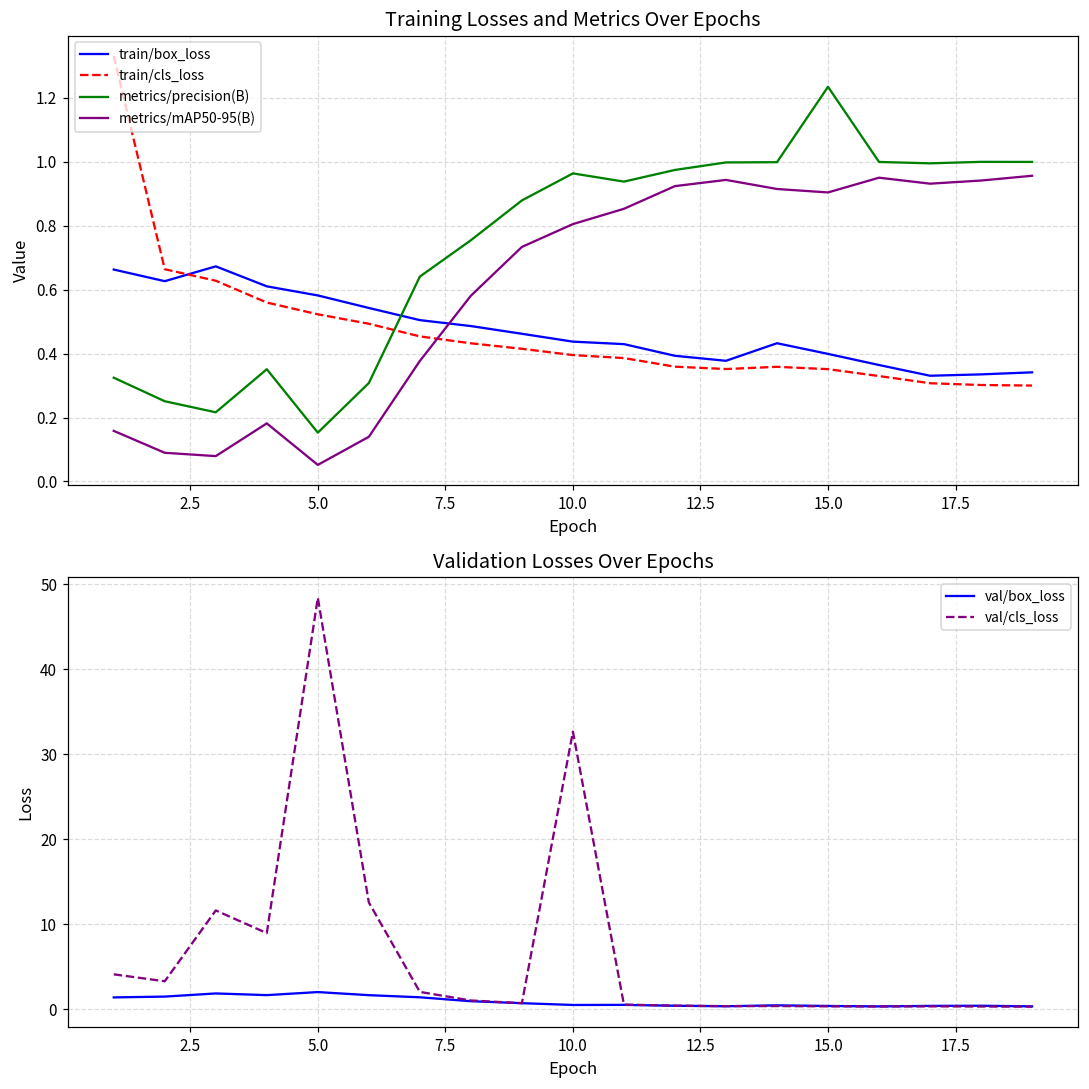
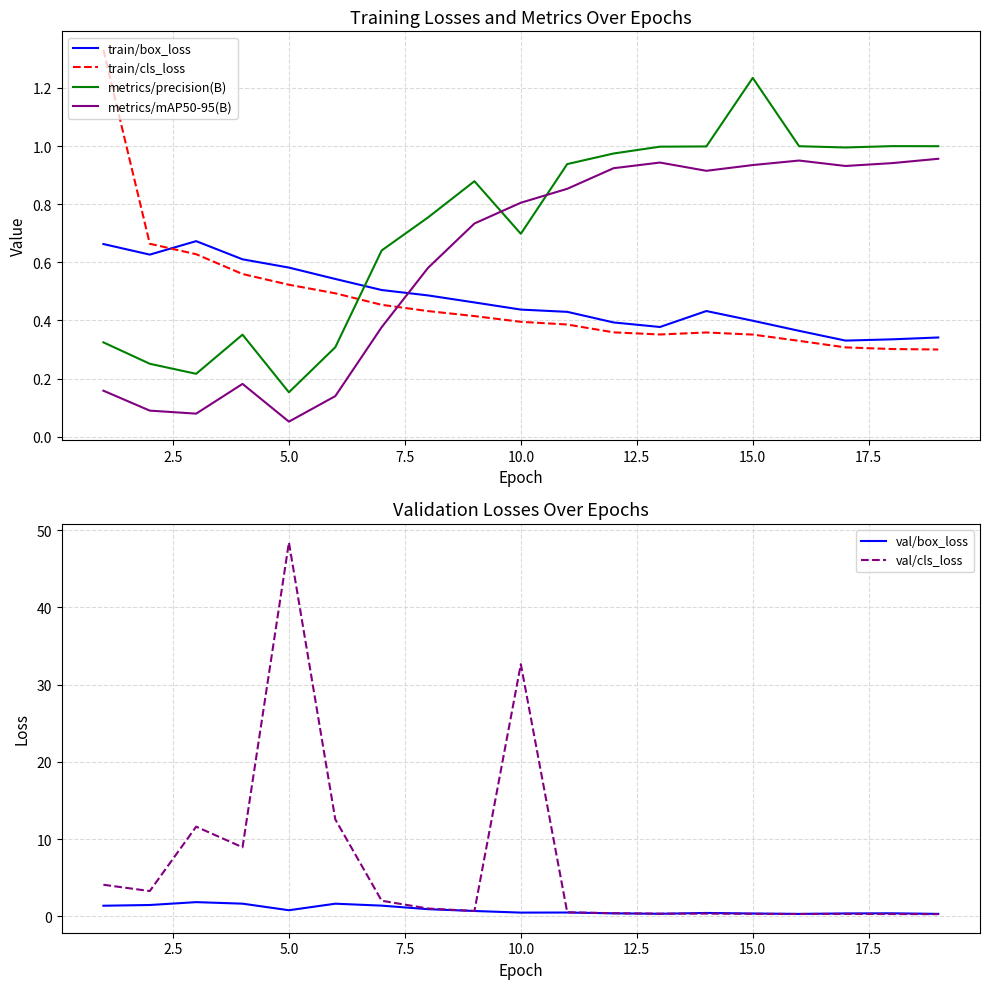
  {
    "Training Losses and Metrics Over Epochs": {
      "train/box_loss": {
        "5.0": 0.58,
        "10.0": 0.44,
        "15.0": 0.40
      },
      "train/cls_loss": {
        "5.0": 0.52,
        "10.0": 0.40,
        "15.0": 0.35
      },
      "metrics/precision(B)": {
        "5.0": 0.15,
-       "10.0": 0.96,
+       "10.0": 0.70,
        "15.0": 1.23
      },
      "metrics/mAP50-95(B)": {
        "5.0": 0.05,
        "10.0": 0.81,
-       "15.0": 0.90
+       "15.0": 0.93
      }
    },
    "Validation Losses Over Epochs": {
      "val/box_loss": {
-       "5.0": 2,
+       "5.0": 1,
        "10.0": 0
      },
      "val/cls_loss": {
        "5.0": 48,
        "10.0": 33
      }
    }
  }
